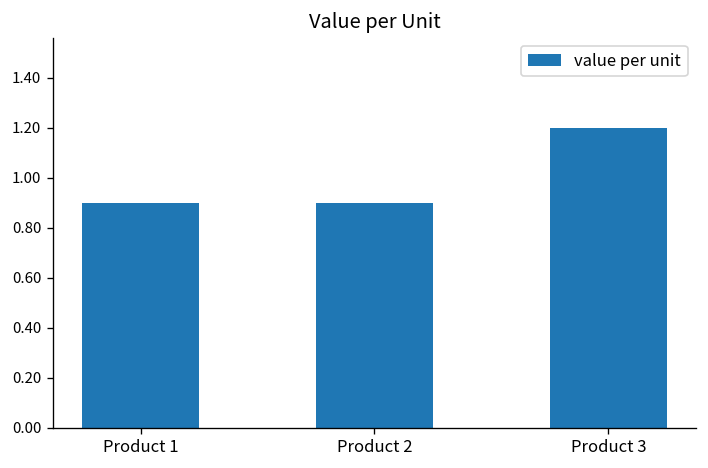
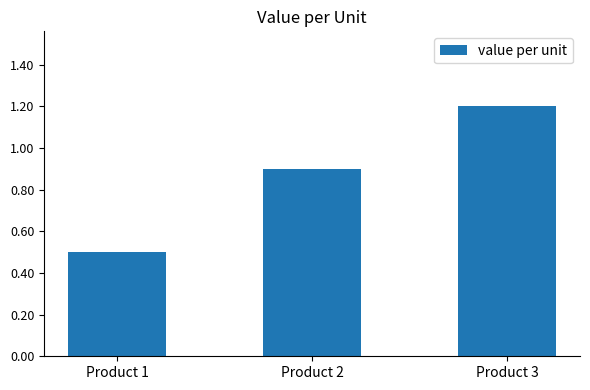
  {
-   "Product 1": 0.9,
+   "Product 1": 0.5,
    "Product 2": 0.9,
    "Product 3": 1.2
  }
